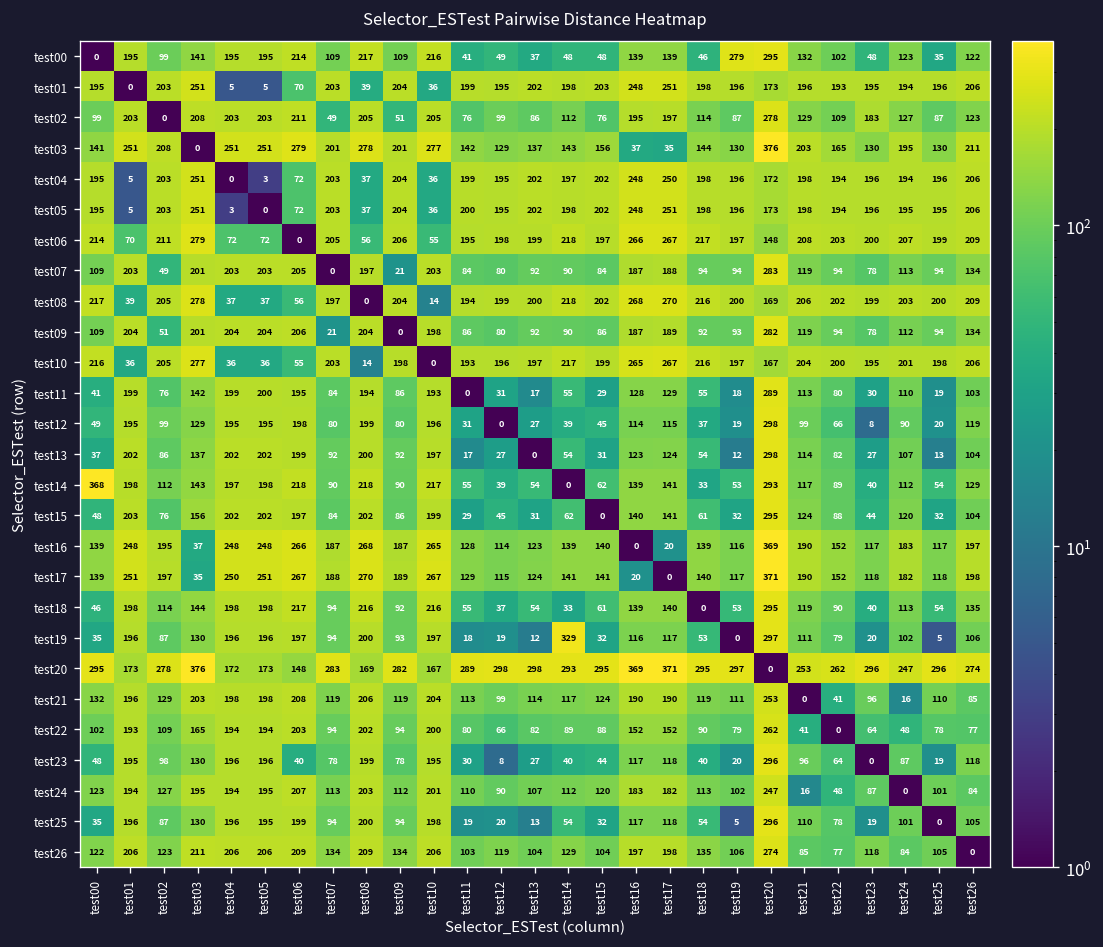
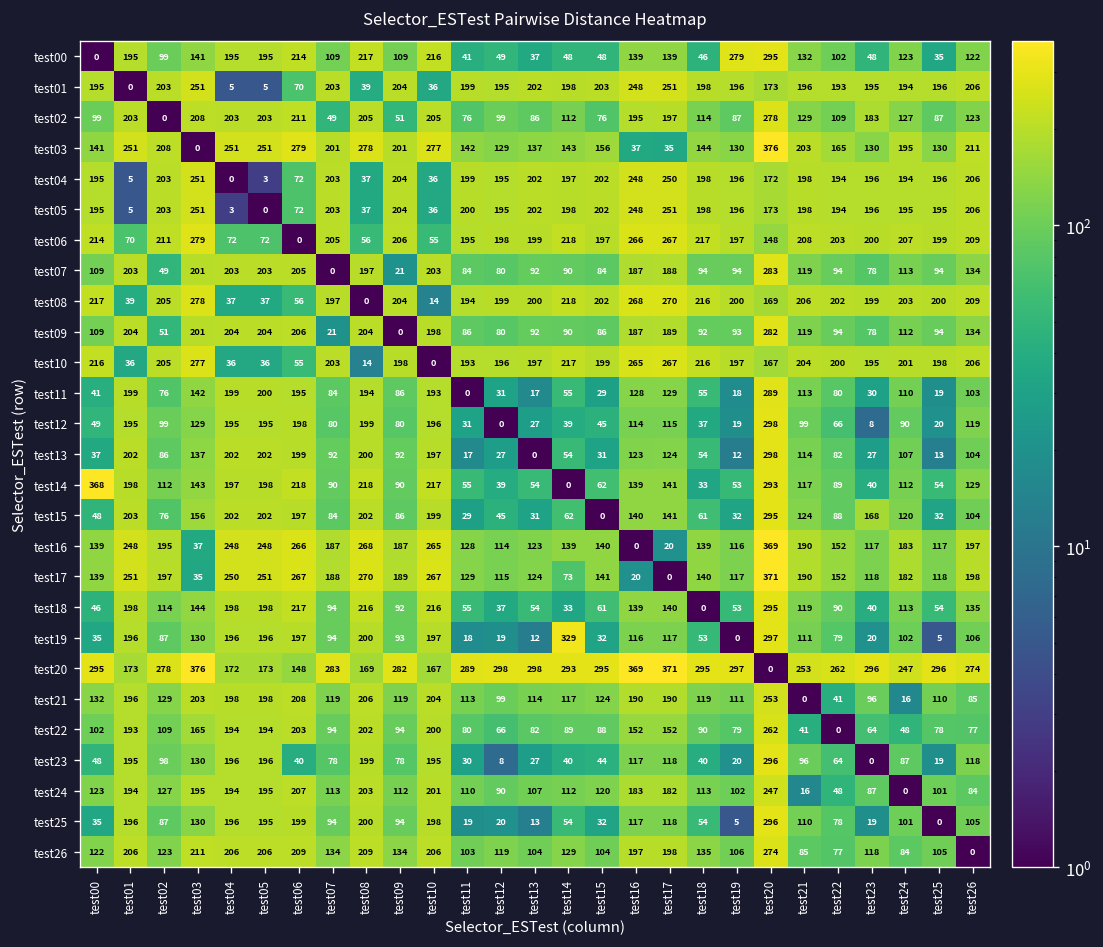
  {
    "test15": {
      "test00": 48,
      "test01": 203,
      "test02": 76,
      "test03": 156,
      "test04": 202,
      "test05": 202,
      "test06": 197,
      "test07": 84,
      "test08": 202,
      "test09": 86,
      "test10": 199,
      "test11": 29,
      "test12": 45,
      "test13": 31,
      "test14": 62,
      "test15": 0,
      "test16": 140,
      "test17": 141,
      "test18": 61,
      "test19": 32,
      "test20": 295,
      "test21": 124,
      "test22": 88,
-     "test23": 44,
+     "test23": 168,
      "test24": 120,
      "test25": 32,
      "test26": 104
    },
    "test17": {
      "test00": 139,
      "test01": 251,
      "test02": 197,
      "test03": 35,
      "test04": 250,
      "test05": 251,
      "test06": 267,
      "test07": 188,
      "test08": 270,
      "test09": 189,
      "test10": 267,
      "test11": 129,
      "test12": 115,
      "test13": 124,
-     "test14": 141,
+     "test14": 73,
      "test15": 141,
      "test16": 20,
      "test17": 0,
      "test18": 140,
      "test19": 117,
      "test20": 371,
      "test21": 190,
      "test22": 152,
      "test23": 118,
      "test24": 182,
      "test25": 118,
      "test26": 198
    }
  }
